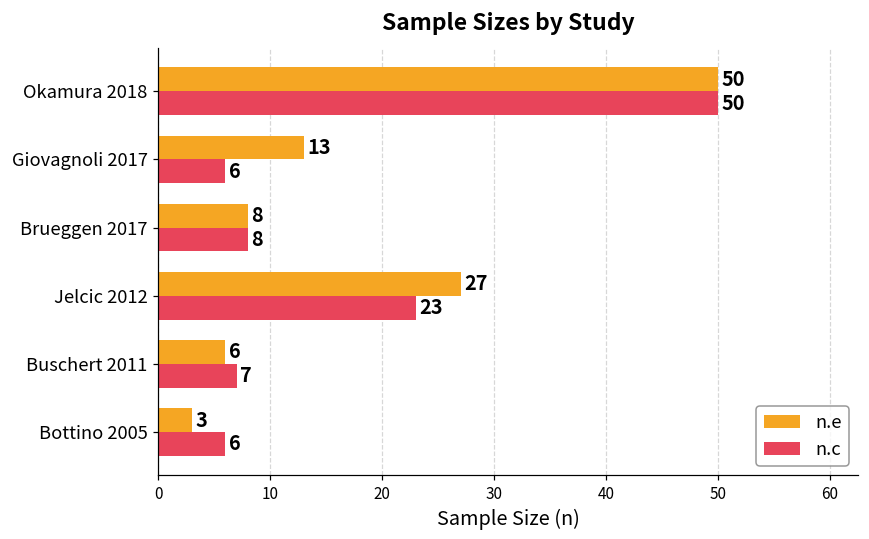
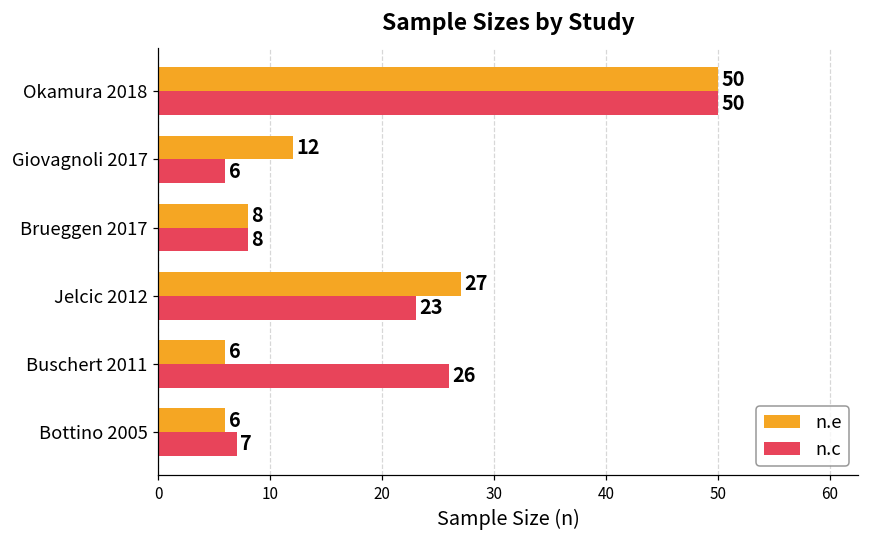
  {
    "n.e": {
      "Okamura 2018": 50,
-     "Giovagnoli 2017": 13,
+     "Giovagnoli 2017": 12,
      "Brueggen 2017": 8,
      "Jelcic 2012": 27,
      "Buschert 2011": 6,
-     "Bottino 2005": 3
+     "Bottino 2005": 6
    },
    "n.c": {
      "Okamura 2018": 50,
      "Giovagnoli 2017": 6,
      "Brueggen 2017": 8,
      "Jelcic 2012": 23,
-     "Buschert 2011": 7,
-     "Bottino 2005": 6
+     "Buschert 2011": 26,
+     "Bottino 2005": 7
    }
  }
